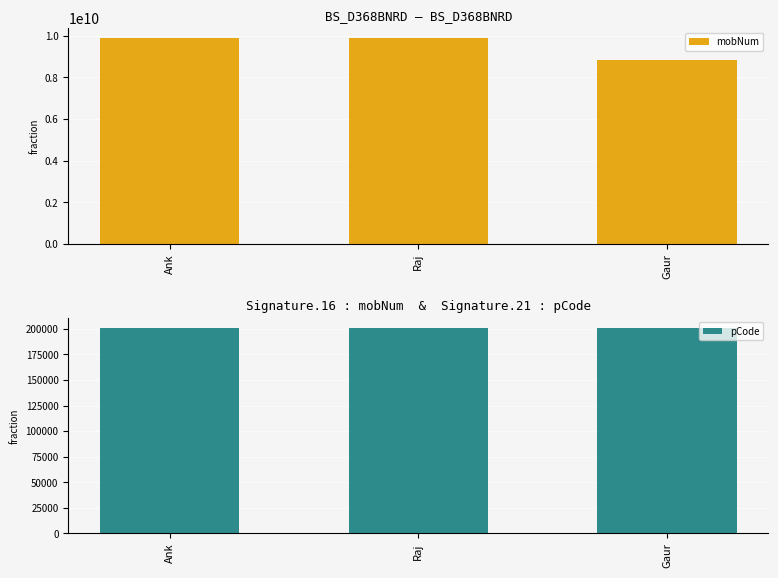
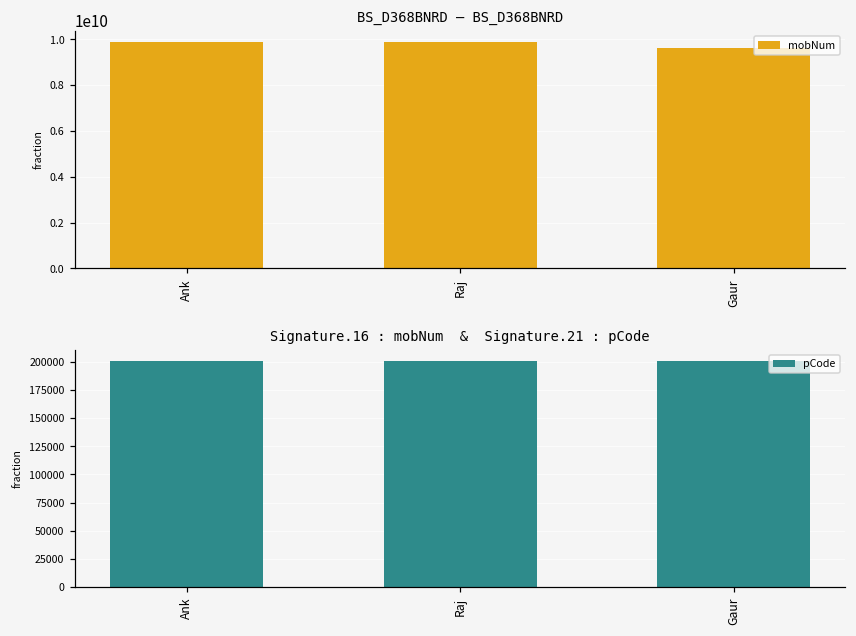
  {
    "BS_D368BNRD – BS_D368BNRD": {
      "Ank": 9900000000,
      "Raj": 9900000000,
-     "Gaur": 8900000000
+     "Gaur": 9600000000
    },
    "Signature.16 : mobNum & Signature.21 : pCode": {
      "Ank": 201000,
      "Raj": 201000,
      "Gaur": 201000
    }
  }
